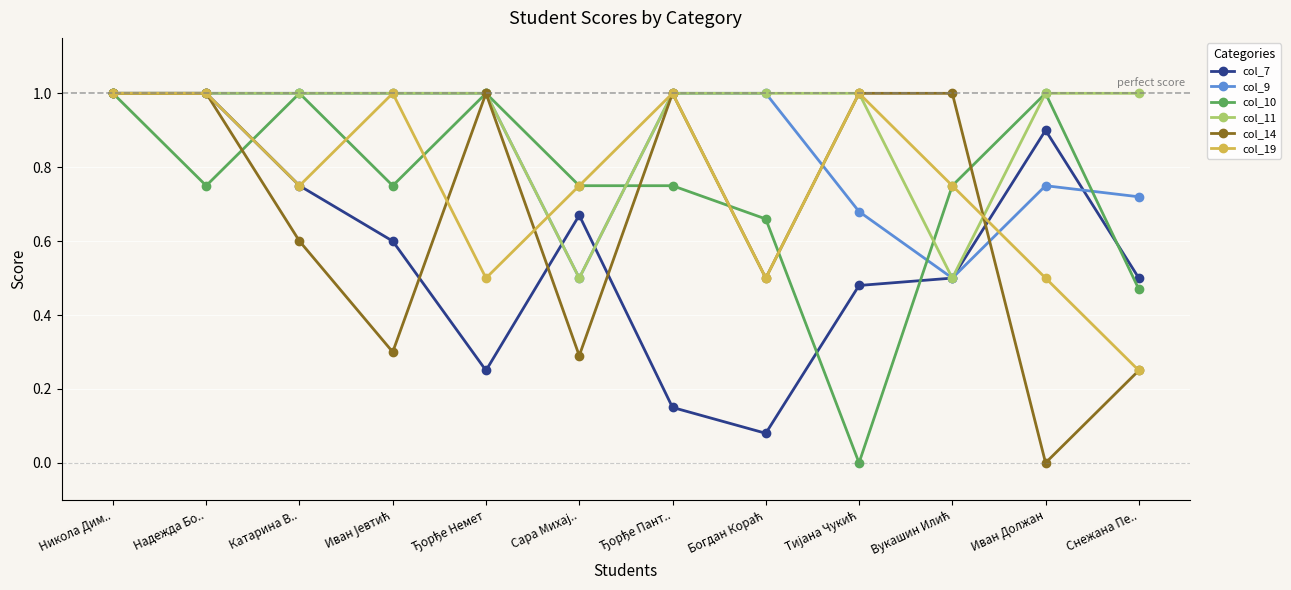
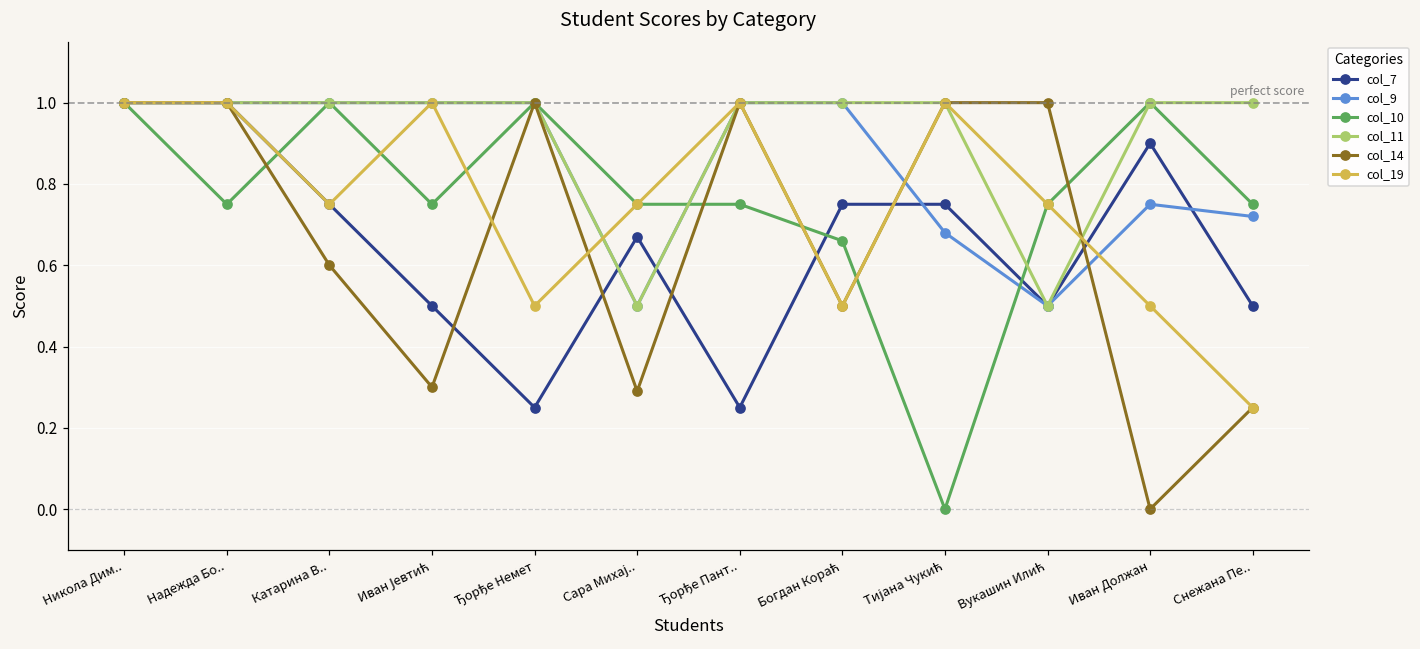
  {
    "col_7": {
-     "Иван Јевтић": 0.6,
+     "Иван Јевтић": 0.5,
      "Ђорђе Немет": 0.25,
      "Сара Михај..": 0.67,
-     "Ђорђе Пант..": 0.15,
-     "Богдан Кораћ": 0.08,
-     "Тијана Чукић": 0.48,
+     "Ђорђе Пант..": 0.25,
+     "Богдан Кораћ": 0.75,
+     "Тијана Чукић": 0.75,
      "Иван Должан": 0.90,
      "Снежана Пе..": 0.50
    },
    "col_9": {
      "Тијана Чукић": 0.68,
      "Иван Должан": 0.75,
      "Снежана Пе..": 0.72
    },
    "col_10": {
      "Надежда Бо..": 0.75,
      "Иван Јевтић": 0.75,
      "Ђорђе Пант..": 0.75,
      "Богдан Кораћ": 0.66,
      "Тијана Чукић": 0.00,
-     "Снежана Пе..": 0.47
+     "Снежана Пе..": 0.75
    },
    "col_14": {
      "Катарина В..": 0.60,
      "Иван Јевтић": 0.30,
      "Сара Михај..": 0.29,
      "Вукашин Илић": 1.00,
      "Иван Должан": 0.00
    }
  }
